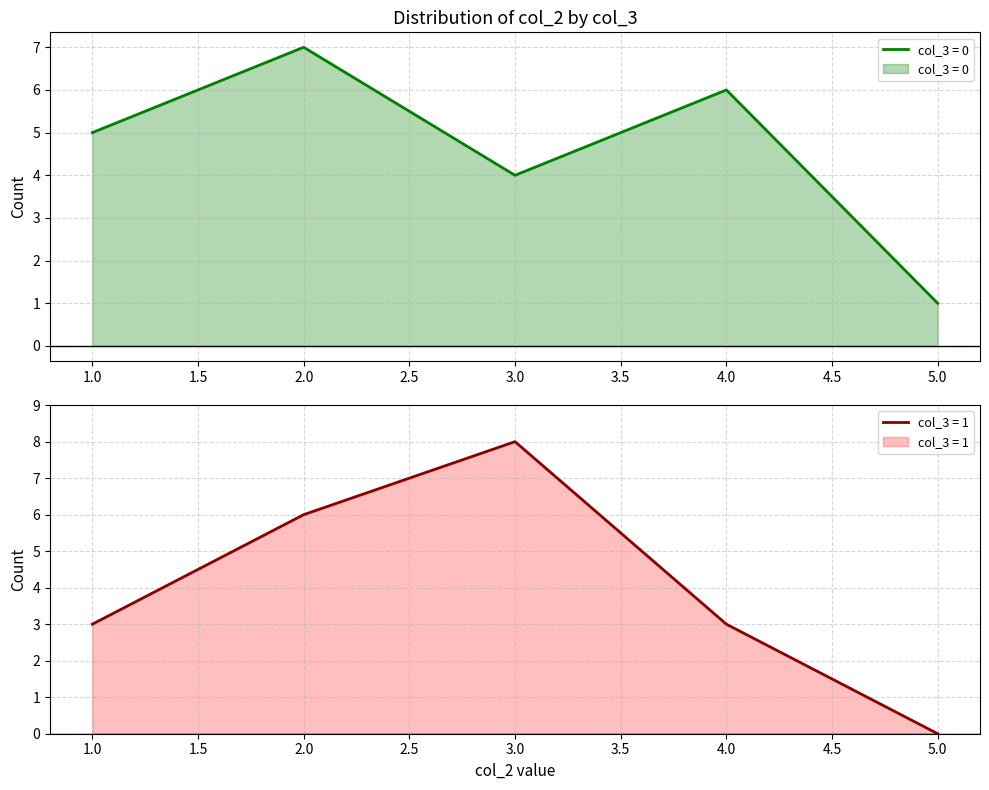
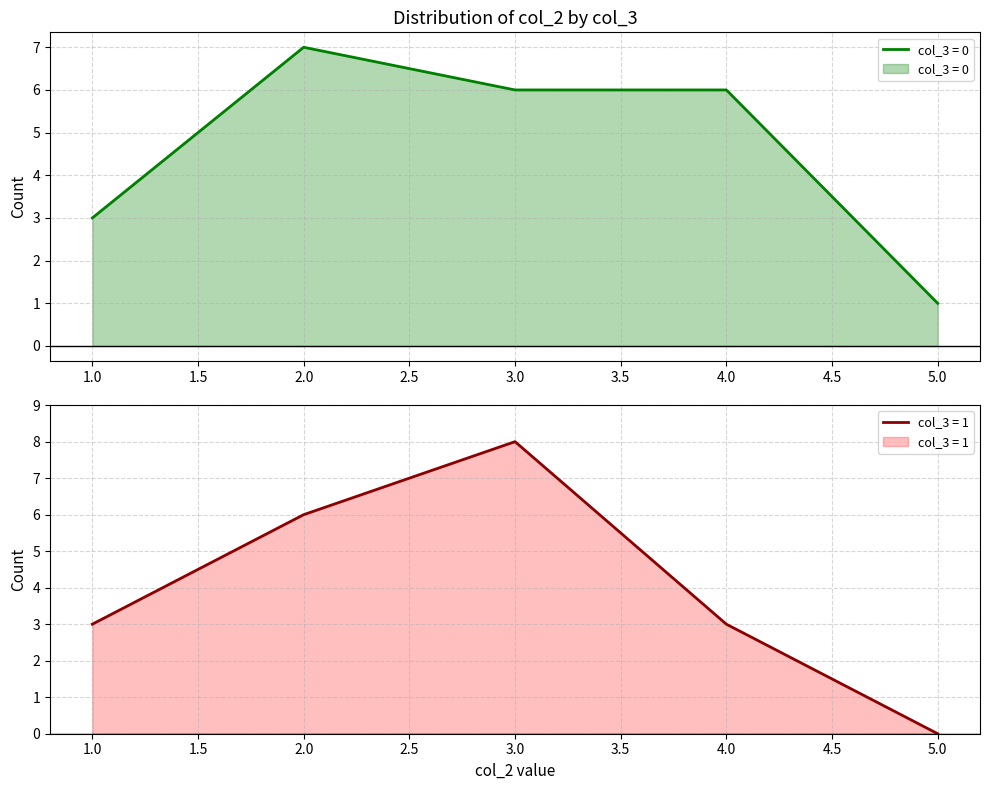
  {
    "Distribution of col_2 by col_3": {
-     "1.0": 5,
+     "1.0": 3,
      "2.0": 7,
-     "3.0": 4,
+     "3.0": 6,
      "4.0": 6,
      "5.0": 1
    }
  }
